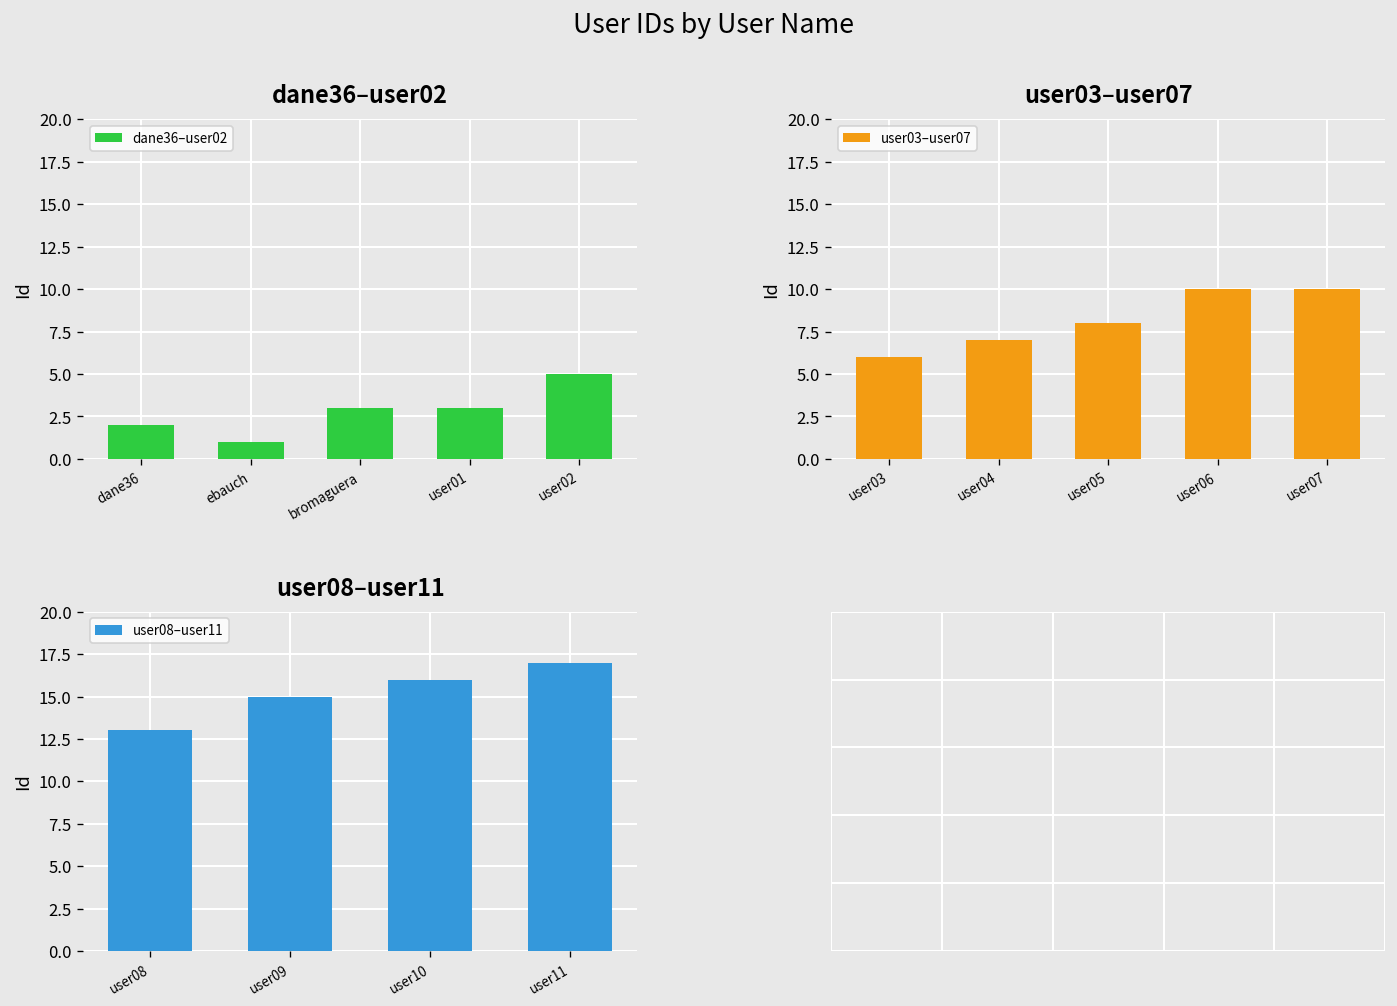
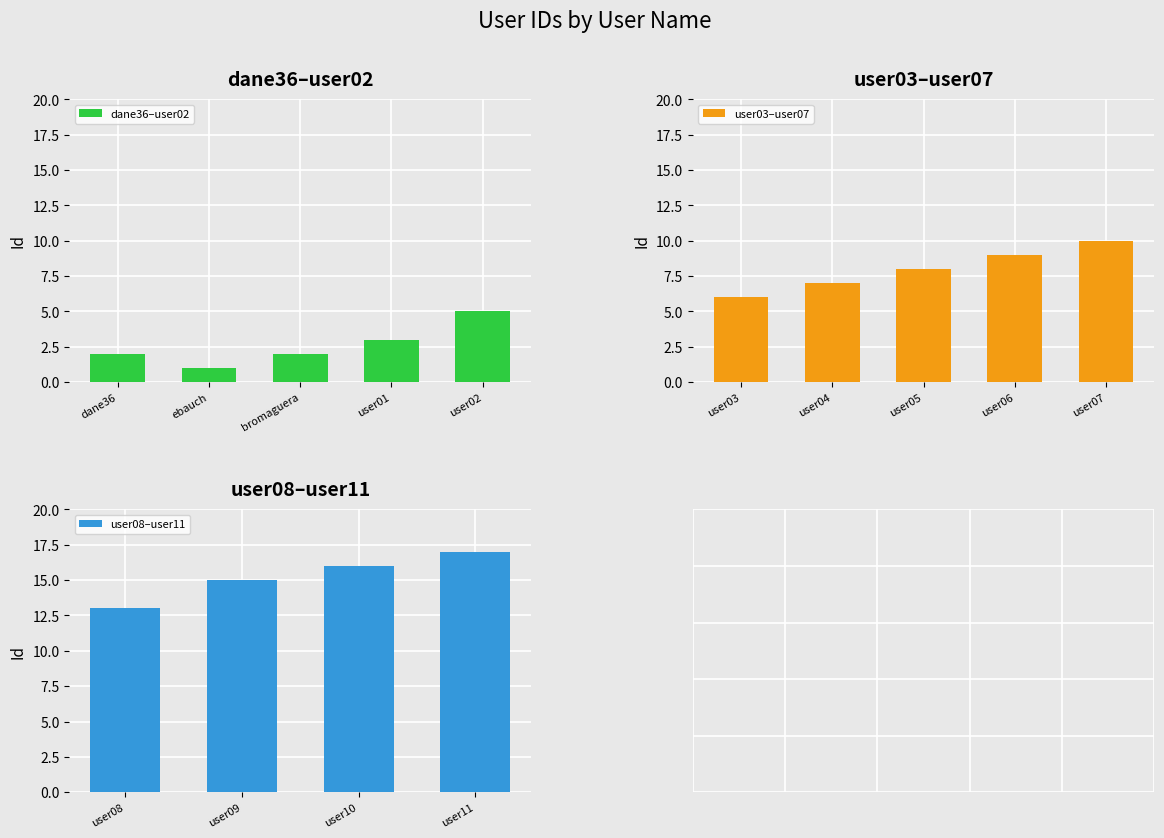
  {
    "dane36–user02": {
      "dane36": 2,
      "ebauch": 1,
-     "bromaguera": 3,
+     "bromaguera": 2,
      "user01": 3,
      "user02": 5
    },
    "user03–user07": {
      "user03": 6,
      "user04": 7,
      "user05": 8,
-     "user06": 10,
+     "user06": 9,
      "user07": 10
    },
    "user08–user11": {
      "user08": 13.0,
      "user09": 15.0,
      "user10": 16.0,
      "user11": 17.0
    }
  }
